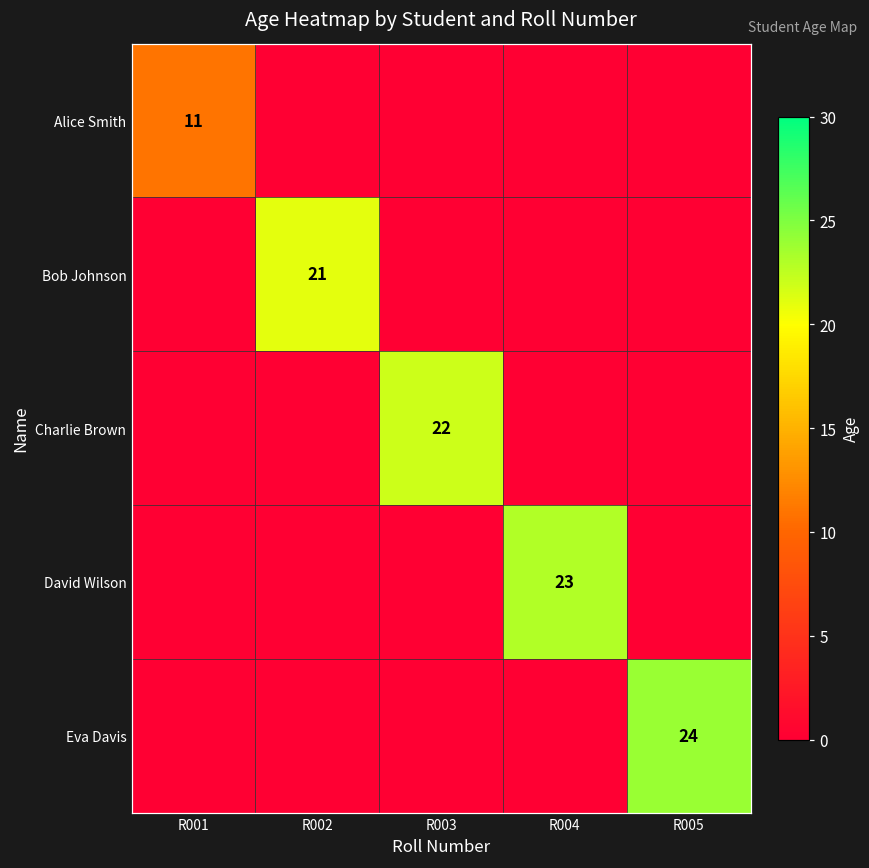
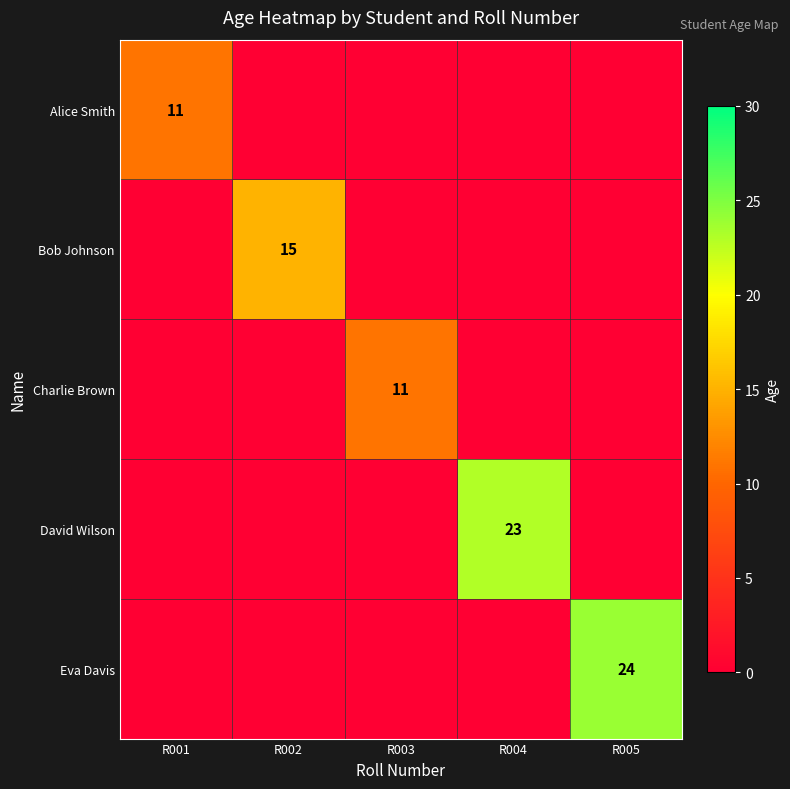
  {
    "Alice Smith": {
      "R001": 11
    },
    "Bob Johnson": {
-     "R002": 21
+     "R002": 15
    },
    "Charlie Brown": {
-     "R003": 22
+     "R003": 11
    },
    "David Wilson": {
      "R004": 23
    },
    "Eva Davis": {
      "R005": 24
    }
  }
